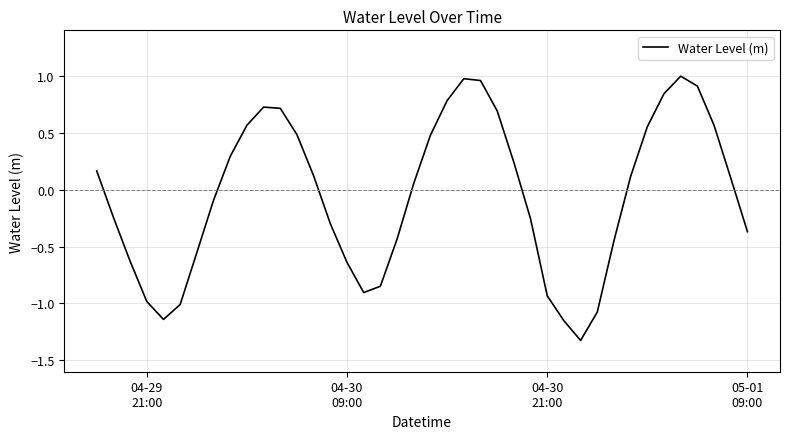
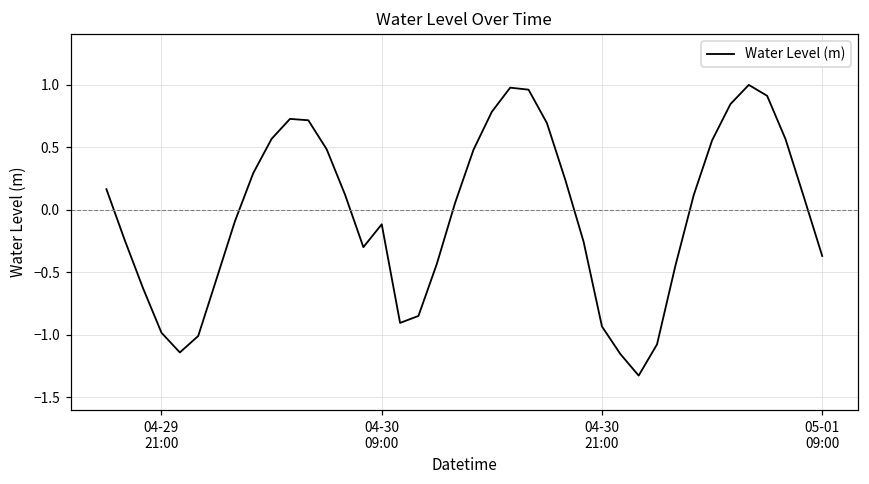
  {
    "04-29 21:00": -0.98,
-   "04-30 09:00": -0.64,
+   "04-30 09:00": -0.12,
    "04-30 21:00": -0.93,
    "05-01 09:00": -0.37
  }
